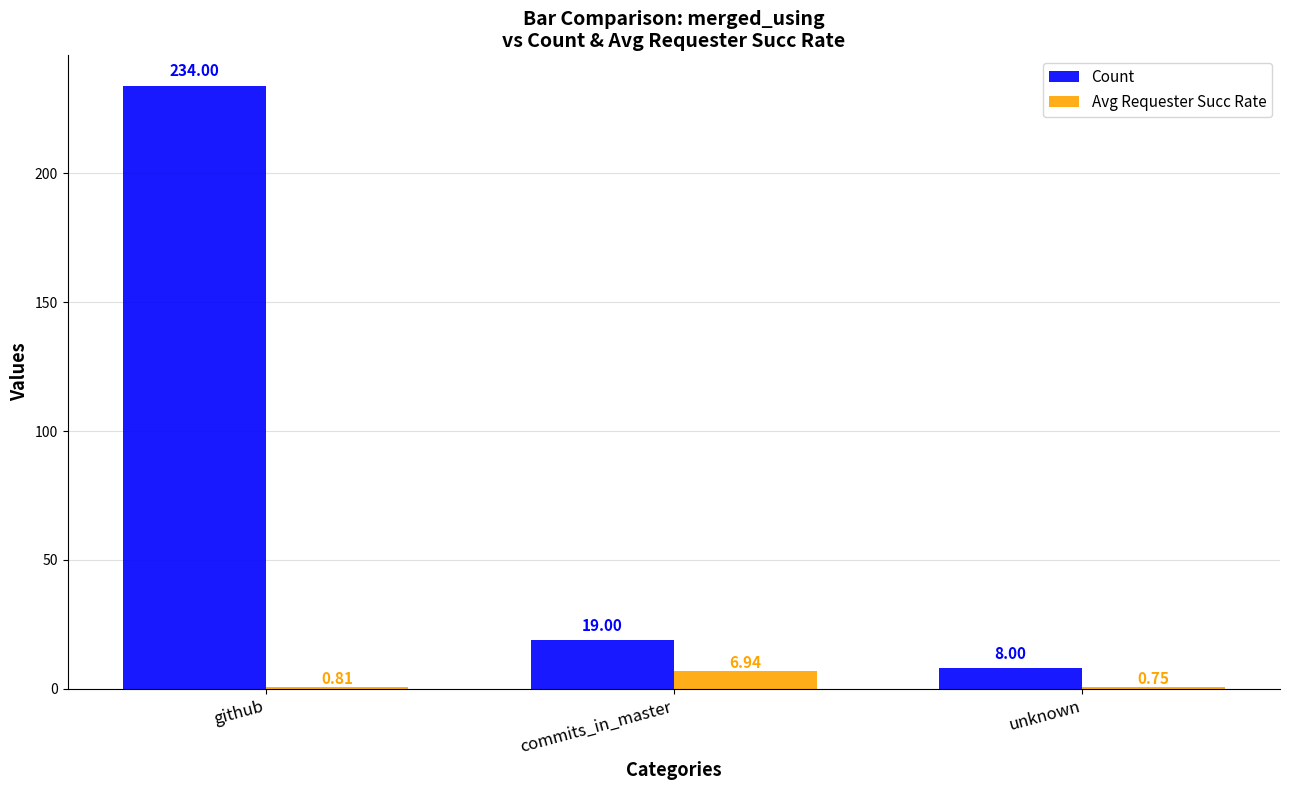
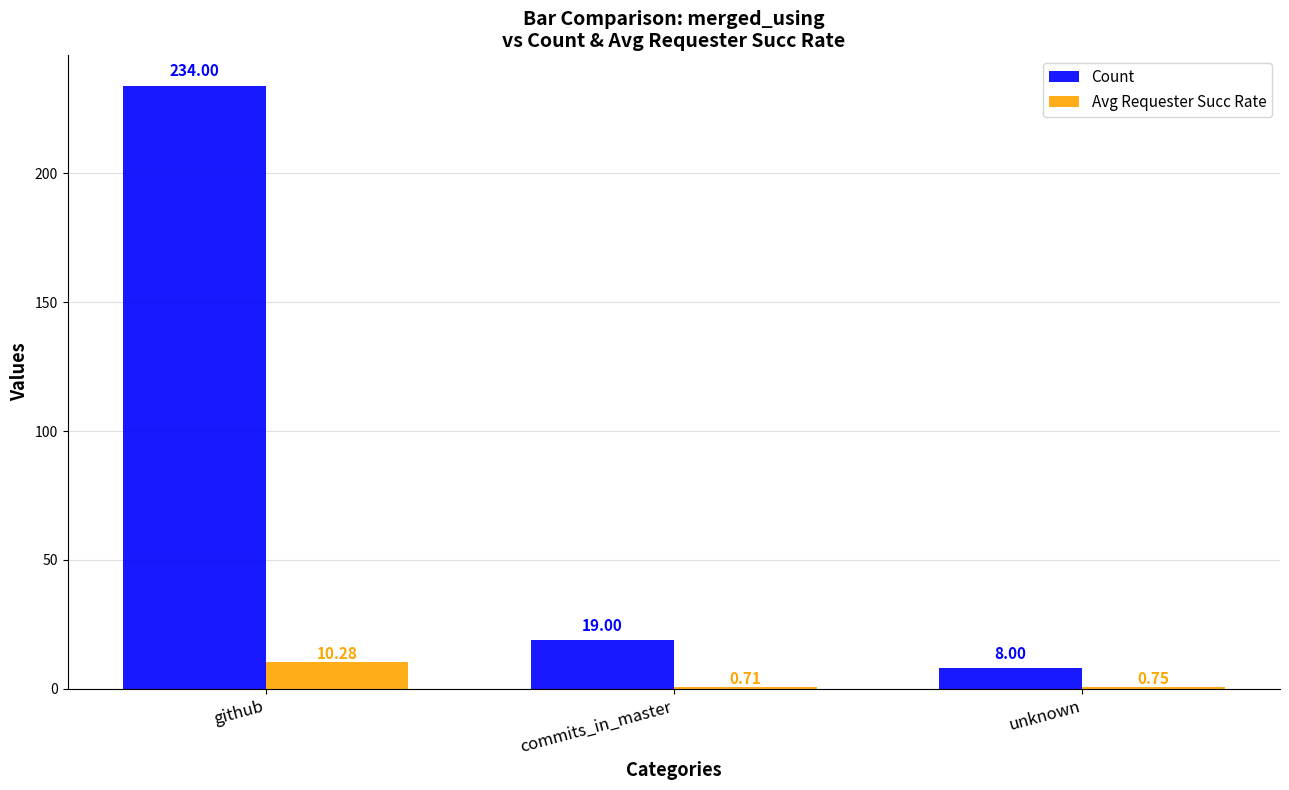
  {
    "Count": {
      "github": 234.00,
      "commits_in_master": 19.00,
      "unknown": 8.00
    },
    "Avg Requester Succ Rate": {
-     "github": 0.81,
-     "commits_in_master": 6.94,
+     "github": 10.28,
+     "commits_in_master": 0.71,
      "unknown": 0.75
    }
  }
